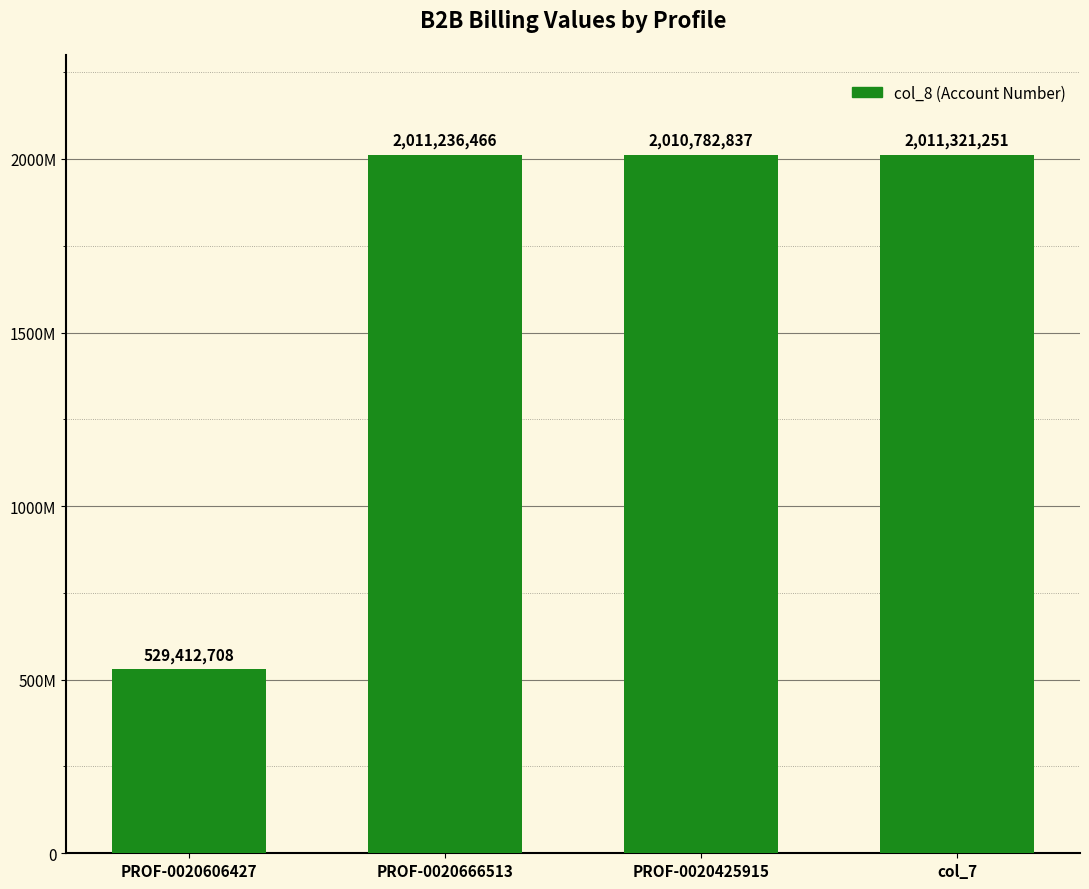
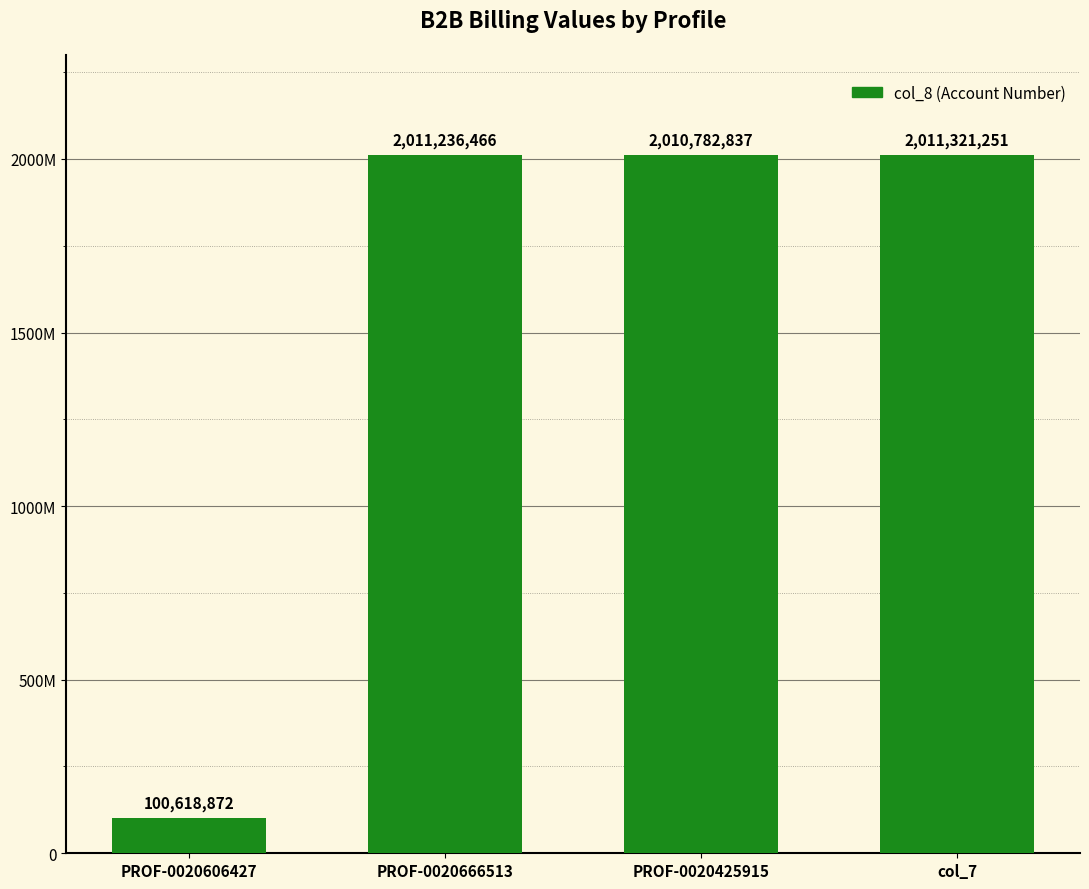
  {
-   "PROF-0020606427": "529,412,708",
+   "PROF-0020606427": "100,618,872",
    "PROF-0020666513": "2,011,236,466",
    "PROF-0020425915": "2,010,782,837",
    "col_7": "2,011,321,251"
  }
